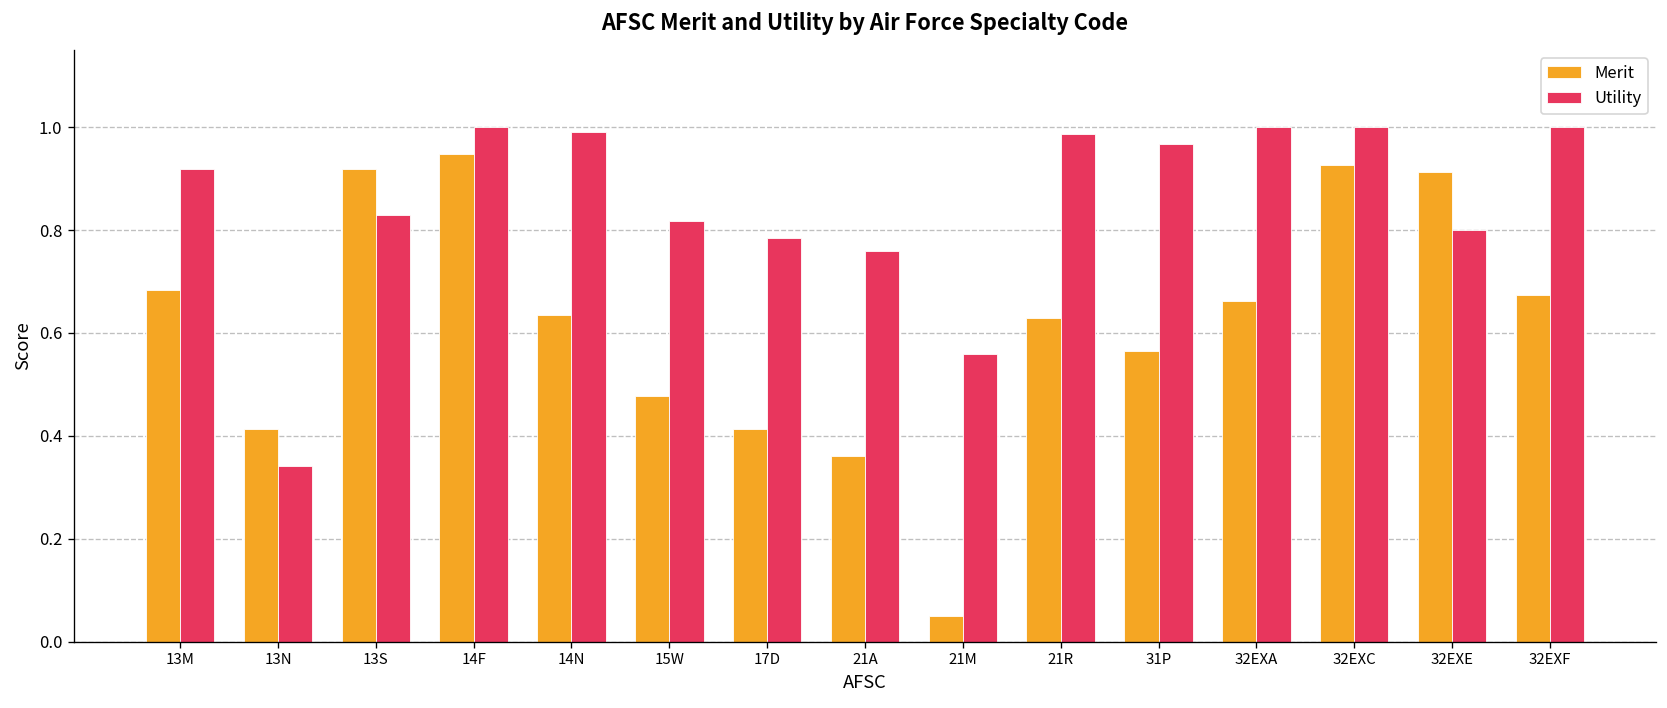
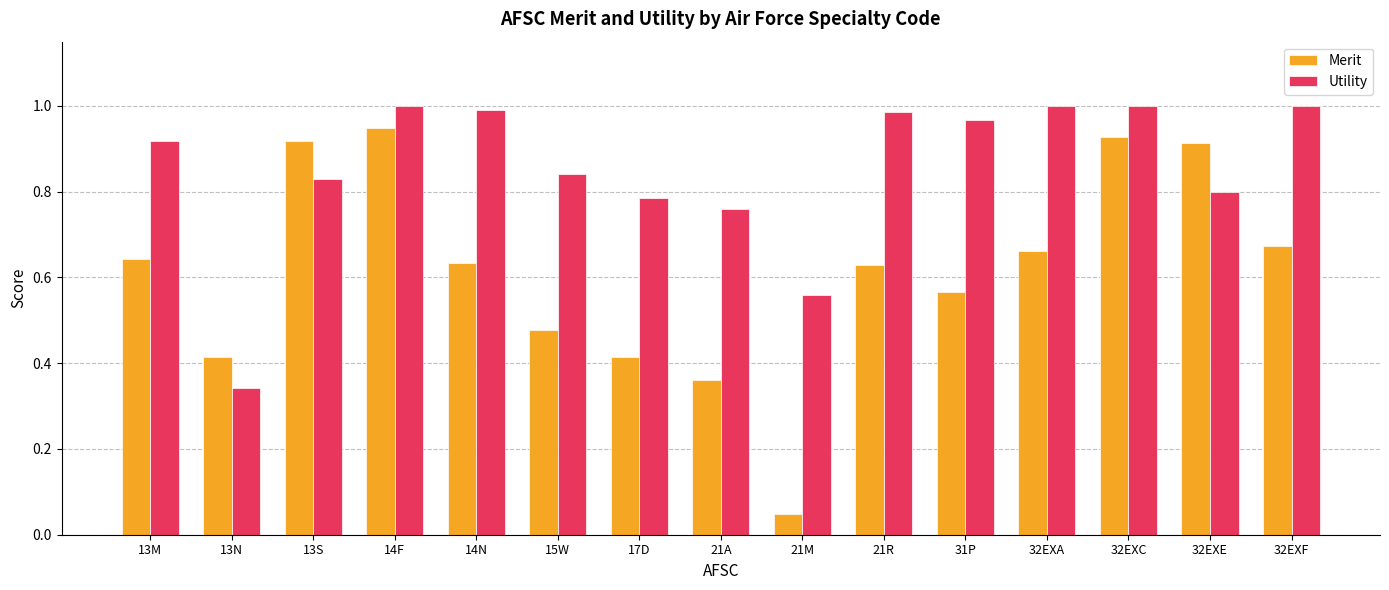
  {
    "Merit": {
-     "13M": 0.68,
+     "13M": 0.64,
      "13N": 0.41,
      "13S": 0.92,
      "14F": 0.95,
      "14N": 0.63,
      "15W": 0.48,
      "17D": 0.41,
      "21A": 0.36,
      "21M": 0.05,
      "21R": 0.63,
      "31P": 0.57,
      "32EXA": 0.66,
      "32EXC": 0.93,
      "32EXE": 0.91,
      "32EXF": 0.67
    },
    "Utility": {
      "13M": 0.92,
      "13N": 0.34,
      "13S": 0.83,
      "14F": 1.00,
      "14N": 0.99,
-     "15W": 0.82,
+     "15W": 0.84,
      "17D": 0.79,
      "21A": 0.76,
      "21M": 0.56,
      "21R": 0.99,
      "31P": 0.97,
      "32EXA": 1.00,
      "32EXC": 1.00,
      "32EXE": 0.80,
      "32EXF": 1.00
    }
  }
